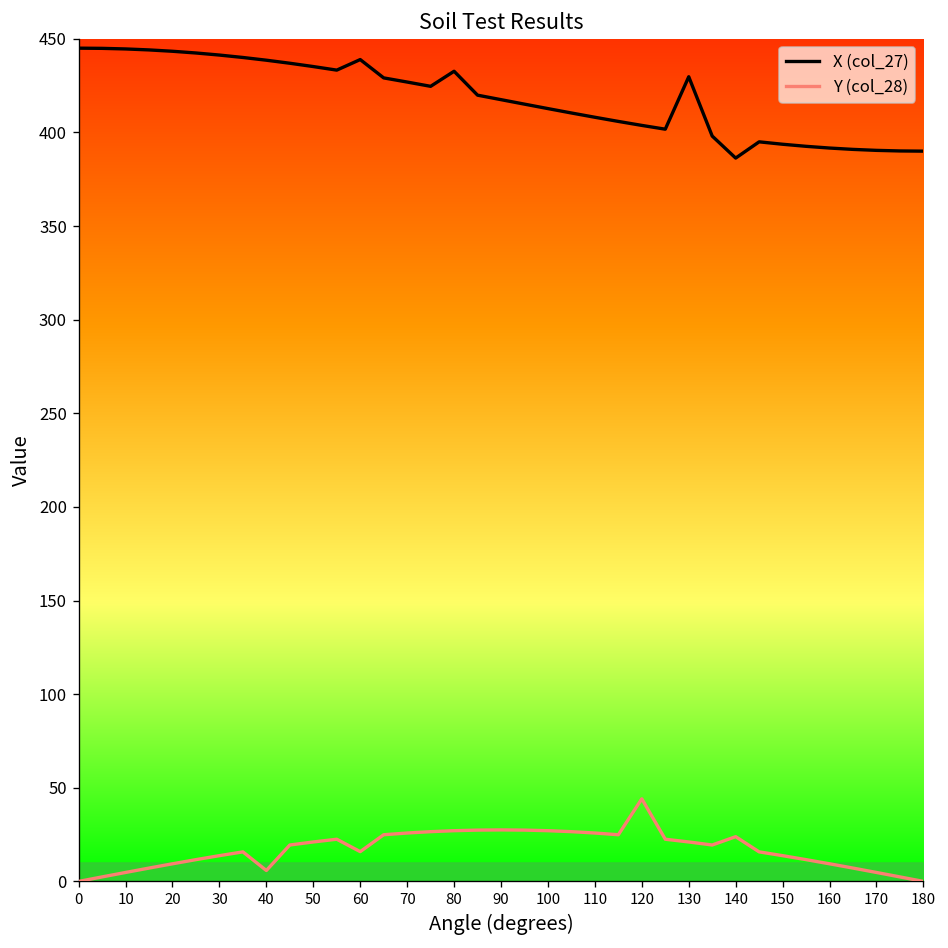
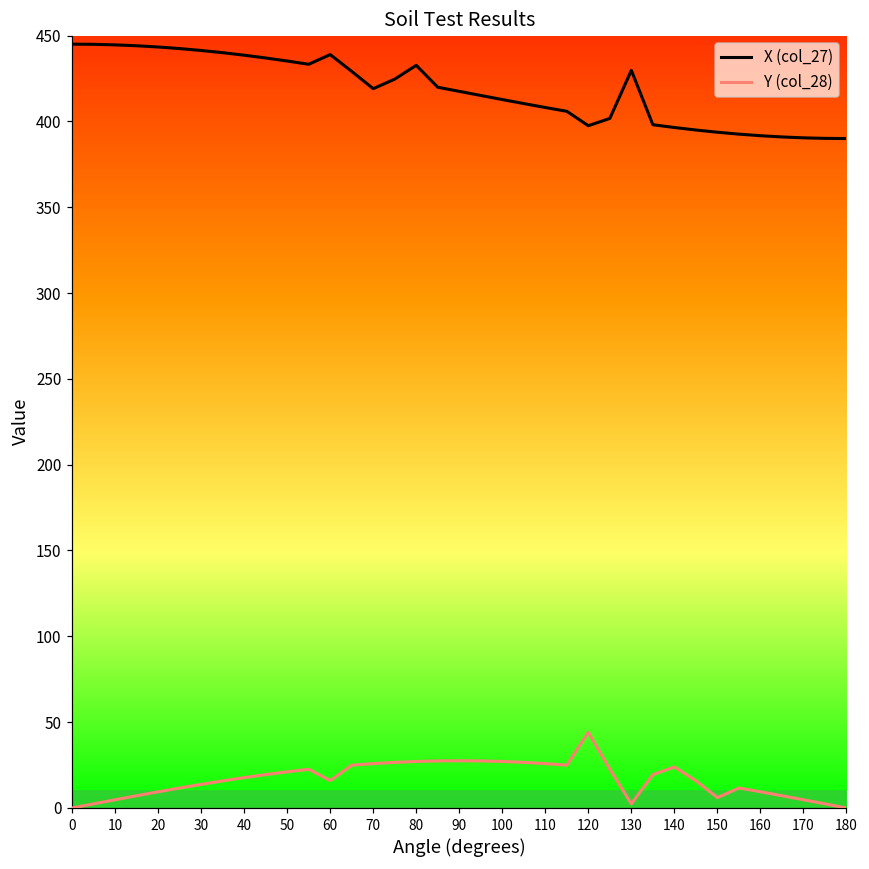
  {
    "X (col_27)": {
      "0": 445,
      "10": 445,
      "20": 443,
      "30": 441,
      "40": 439,
      "50": 435,
      "60": 439,
-     "70": 427,
+     "70": 419,
      "80": 433,
      "90": 418,
      "100": 413,
      "110": 408,
-     "120": 404,
+     "120": 397,
      "130": 430,
-     "140": 386,
+     "140": 396,
      "150": 394,
      "160": 392,
      "170": 390,
      "180": 390
    },
    "Y (col_28)": {
      "0": 0,
      "10": 5,
      "30": 14,
-     "40": 6,
+     "40": 18,
      "50": 21,
      "60": 16,
      "70": 26,
      "80": 27,
      "90": 28,
      "100": 27,
      "110": 26,
      "120": 44,
-     "130": 21,
+     "130": 2,
      "140": 24,
-     "150": 14,
+     "150": 6,
      "170": 5,
      "180": 0
    }
  }
